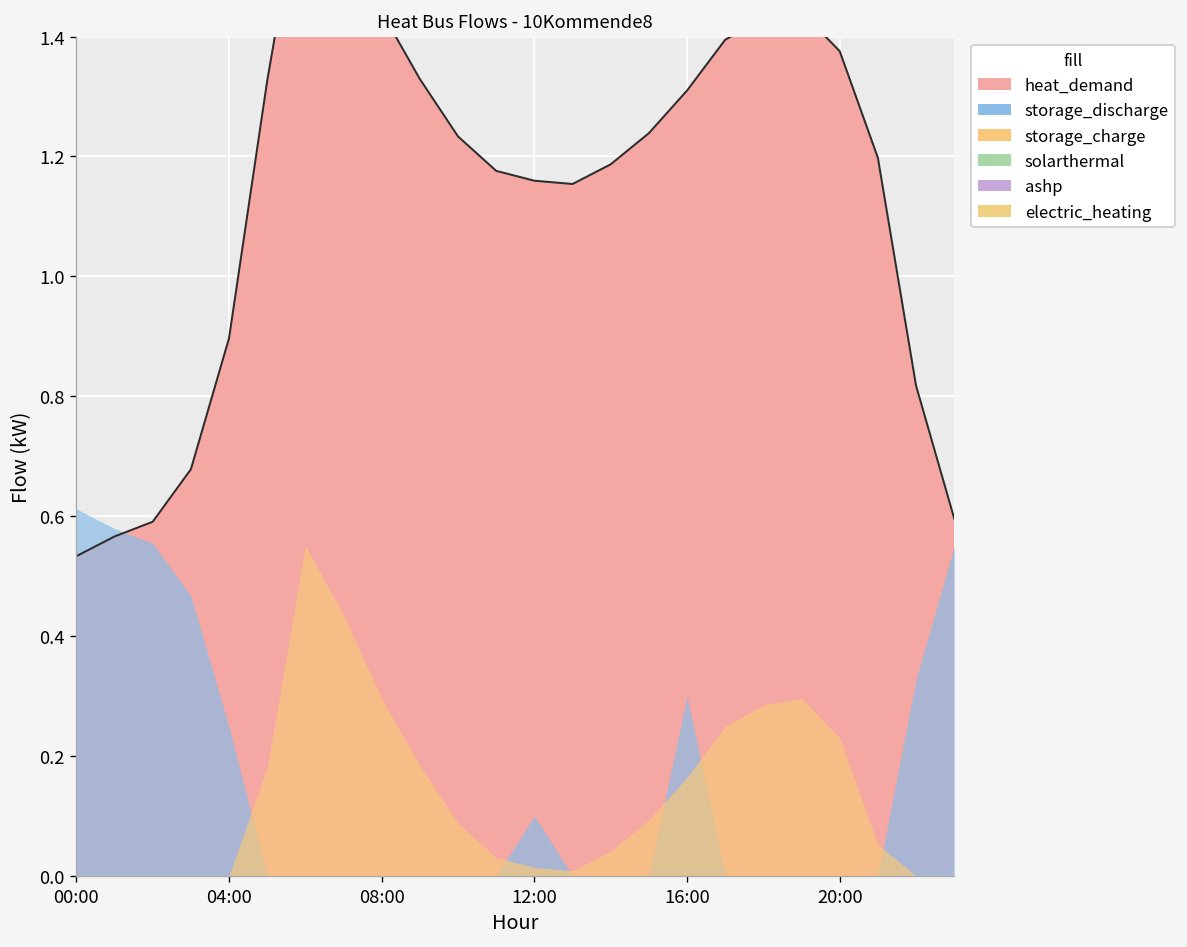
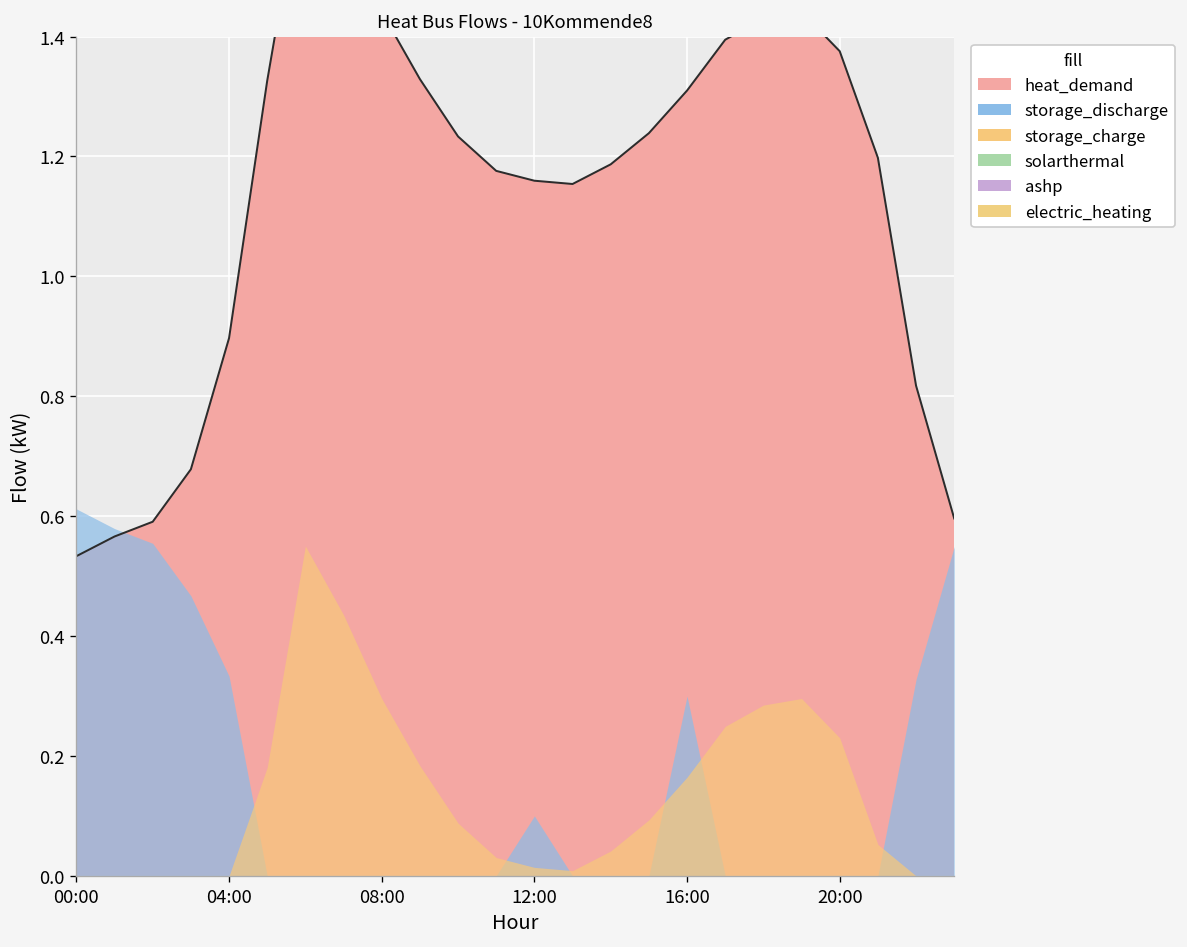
  {
    "storage_discharge": {
      "00:00": 0.61,
-     "04:00": 0.25,
+     "04:00": 0.33,
      "12:00": 0.10,
      "16:00": 0.30
    }
  }
